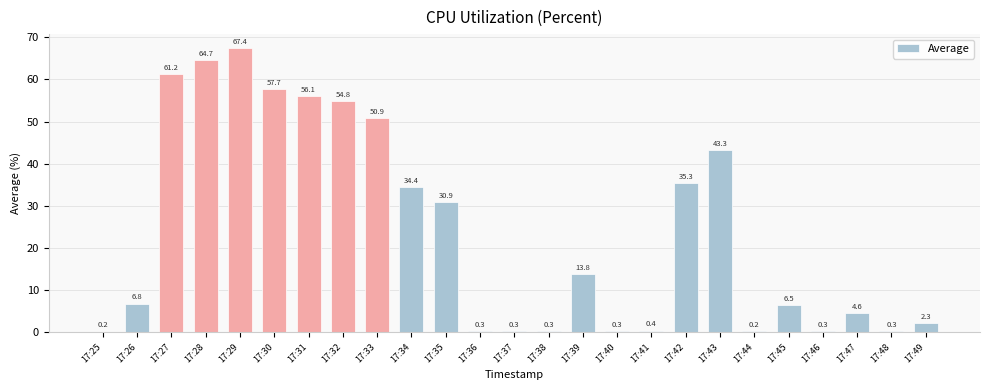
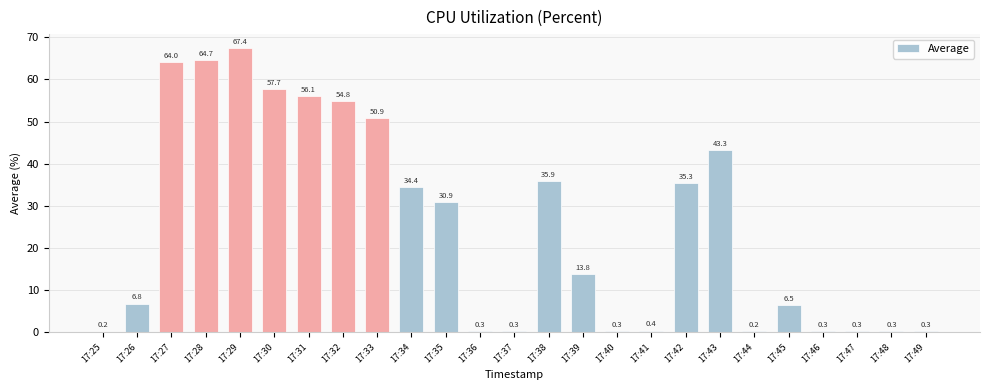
  {
    "17:25": 0.2,
    "17:26": 6.8,
-   "17:27": 61.2,
+   "17:27": 64.0,
    "17:28": 64.7,
    "17:29": 67.4,
    "17:30": 57.7,
    "17:31": 56.1,
    "17:32": 54.8,
    "17:33": 50.9,
    "17:34": 34.4,
    "17:35": 30.9,
    "17:36": 0.3,
    "17:37": 0.3,
-   "17:38": 0.3,
+   "17:38": 35.9,
    "17:39": 13.8,
    "17:40": 0.3,
    "17:41": 0.4,
    "17:42": 35.3,
    "17:43": 43.3,
    "17:44": 0.2,
    "17:45": 6.5,
    "17:46": 0.3,
-   "17:47": 4.6,
+   "17:47": 0.3,
    "17:48": 0.3,
-   "17:49": 2.3
+   "17:49": 0.3
  }
